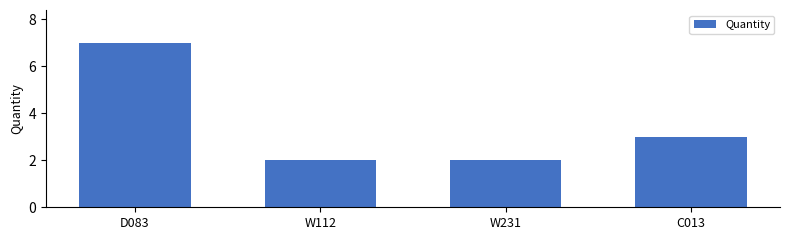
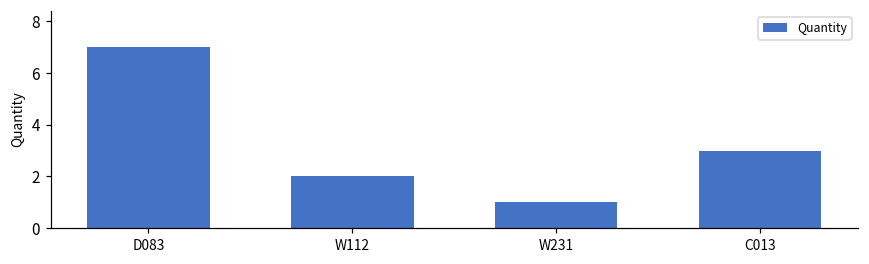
  {
    "D083": 7,
    "W112": 2,
-   "W231": 2,
+   "W231": 1,
    "C013": 3
  }
